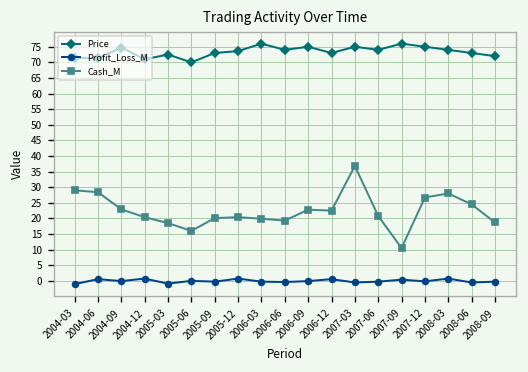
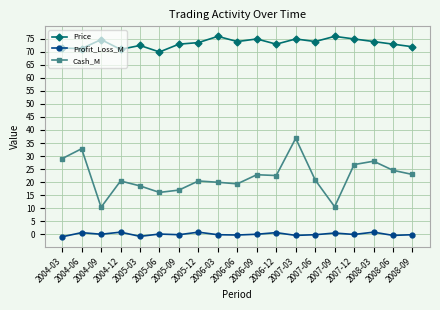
  {
    "Cash_M": {
      "2004-03": 29,
-     "2004-06": 28,
-     "2004-09": 23,
+     "2004-06": 33,
+     "2004-09": 10,
      "2004-12": 20,
      "2005-03": 19,
      "2005-06": 16,
-     "2005-09": 20,
+     "2005-09": 17,
      "2005-12": 20,
      "2006-03": 20,
      "2006-06": 19,
      "2006-09": 23,
      "2006-12": 23,
      "2007-03": 37,
      "2007-06": 21,
      "2007-09": 11,
      "2007-12": 27,
      "2008-03": 28,
      "2008-06": 25,
-     "2008-09": 19
+     "2008-09": 23
    }
  }
